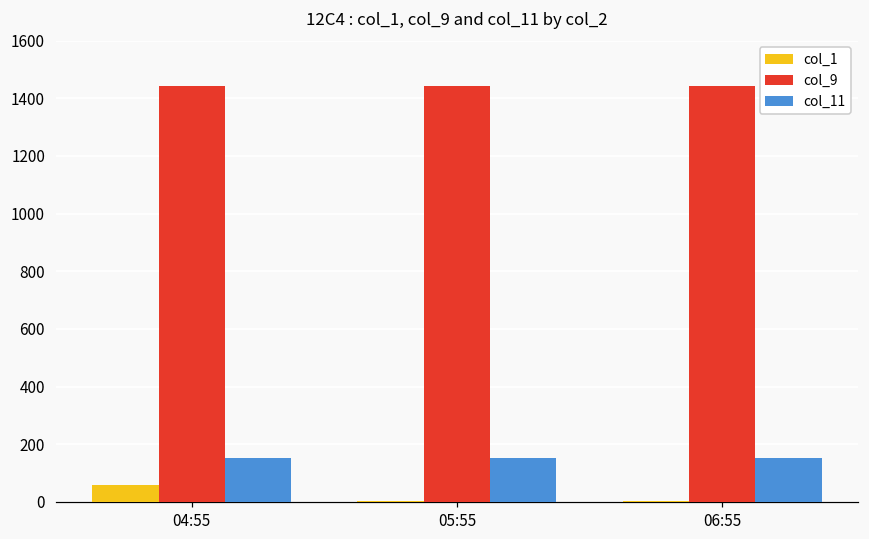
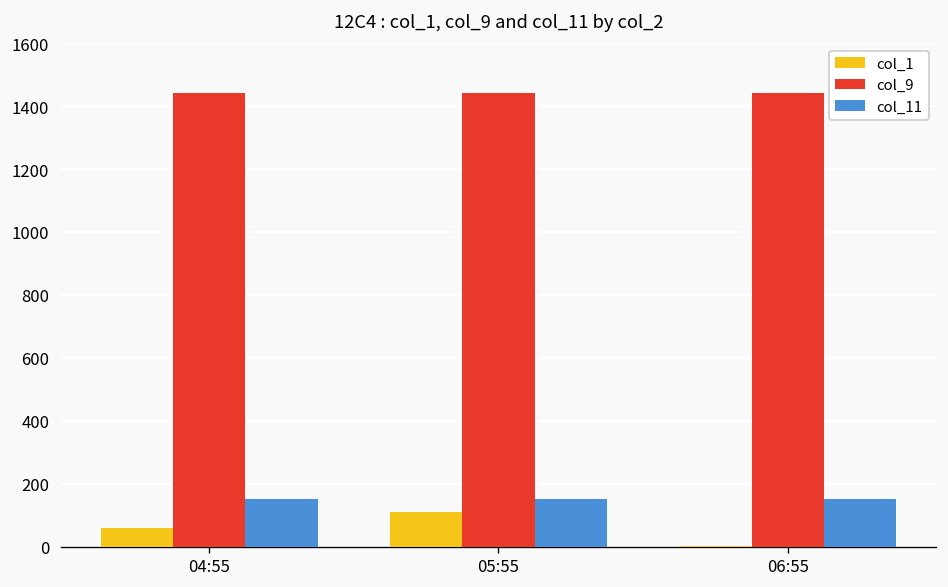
  {
    "col_1": {
      "04:55": 60,
-     "05:55": 0
+     "05:55": 110
    },
    "col_9": {
      "04:55": 1440,
      "05:55": 1440,
      "06:55": 1440
    },
    "col_11": {
      "04:55": 150,
      "05:55": 150,
      "06:55": 150
    }
  }
